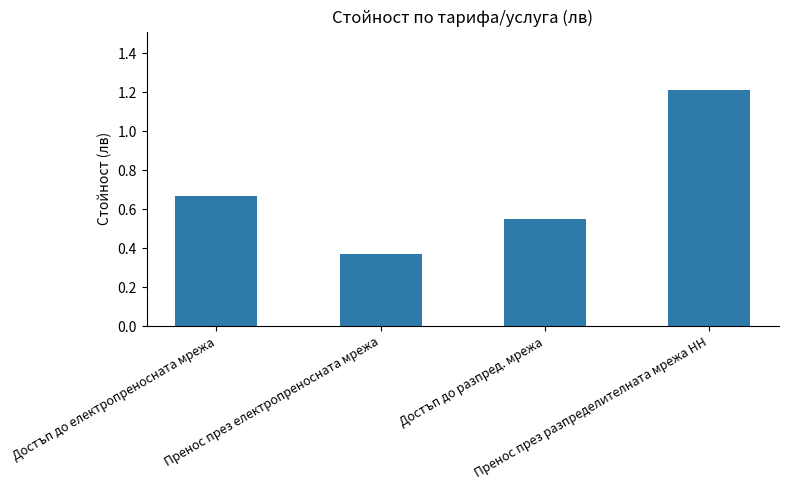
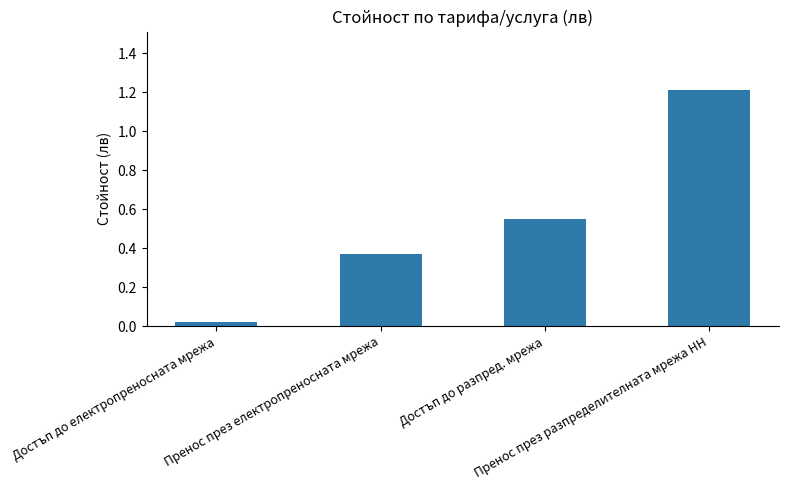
  {
-   "Достъп до електропреносната мрежа": 0.67,
+   "Достъп до електропреносната мрежа": 0.02,
    "Пренос през електропреносната мрежа": 0.37,
    "Достъп до разпред. мрежа": 0.55,
    "Пренос през разпределителната мрежа НН": 1.21
  }
